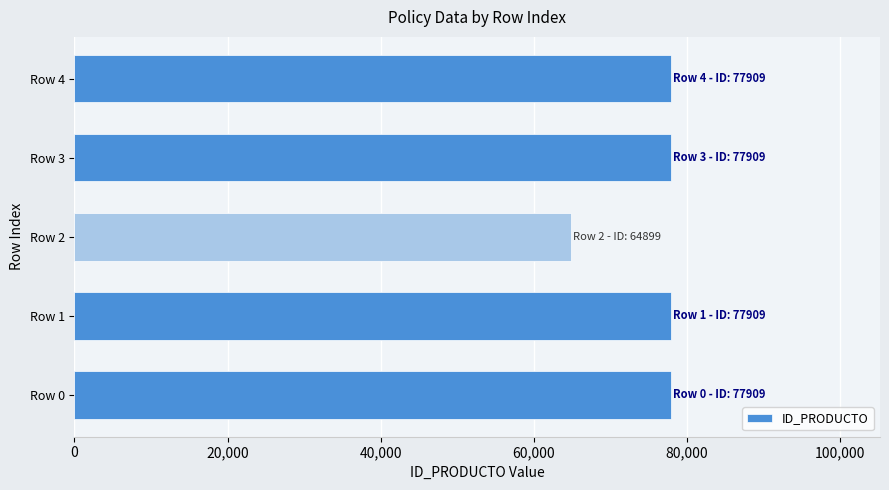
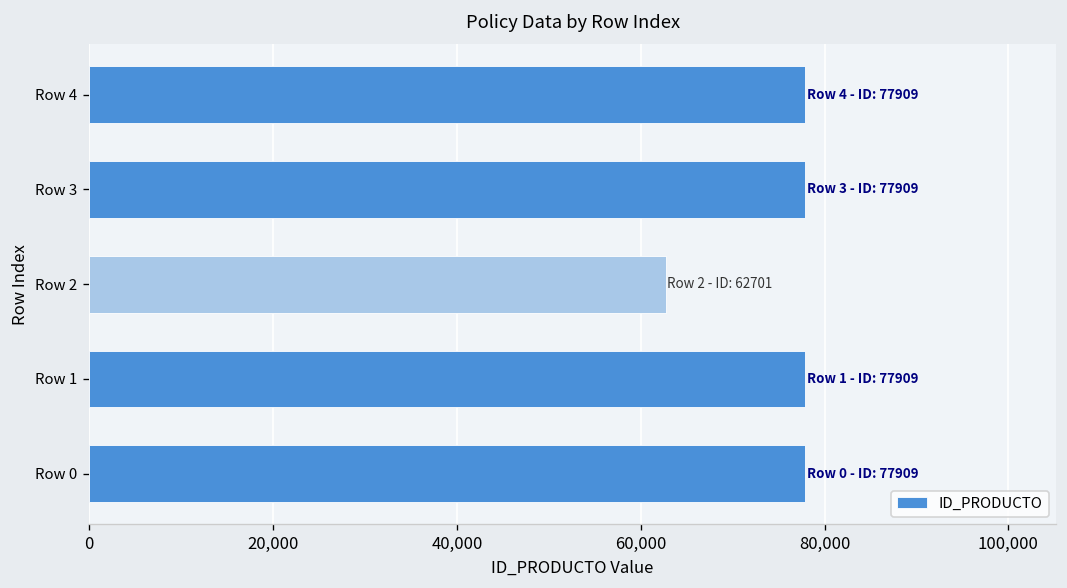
  {
    "Row 4": 77909,
    "Row 3": 77909,
-   "Row 2": 64899,
+   "Row 2": 62701,
    "Row 1": 77909,
    "Row 0": 77909
  }
